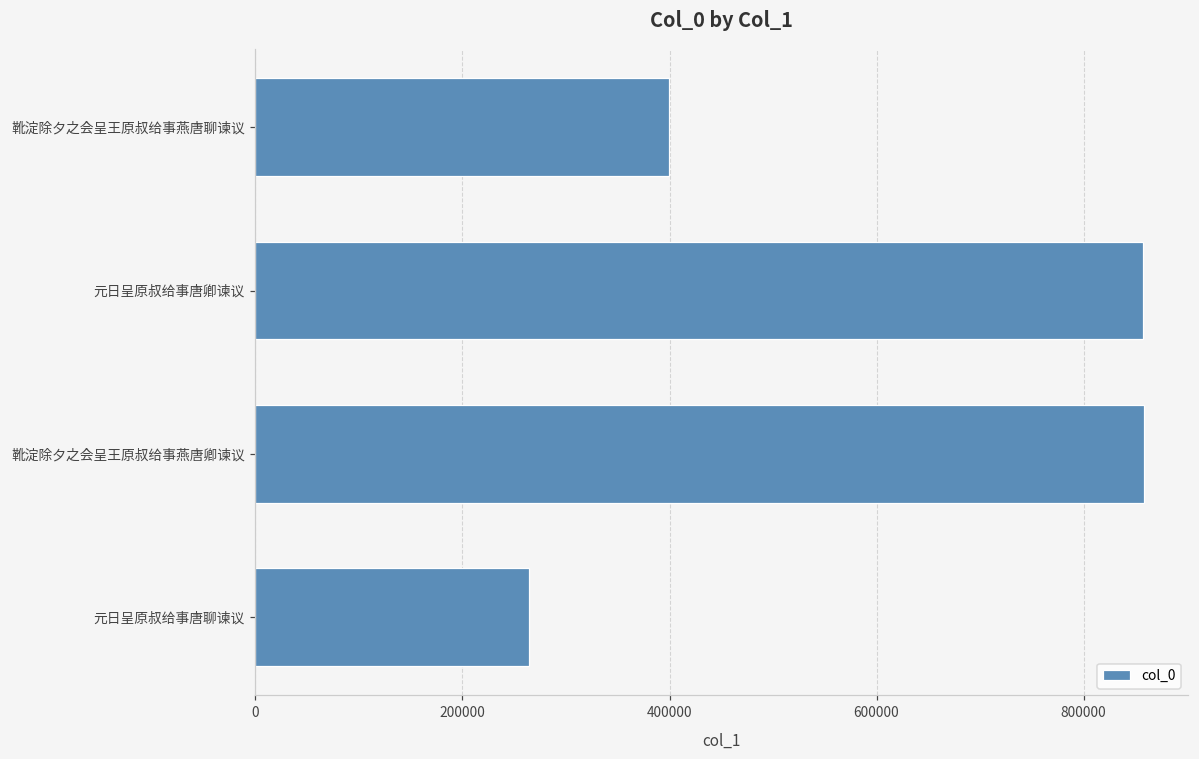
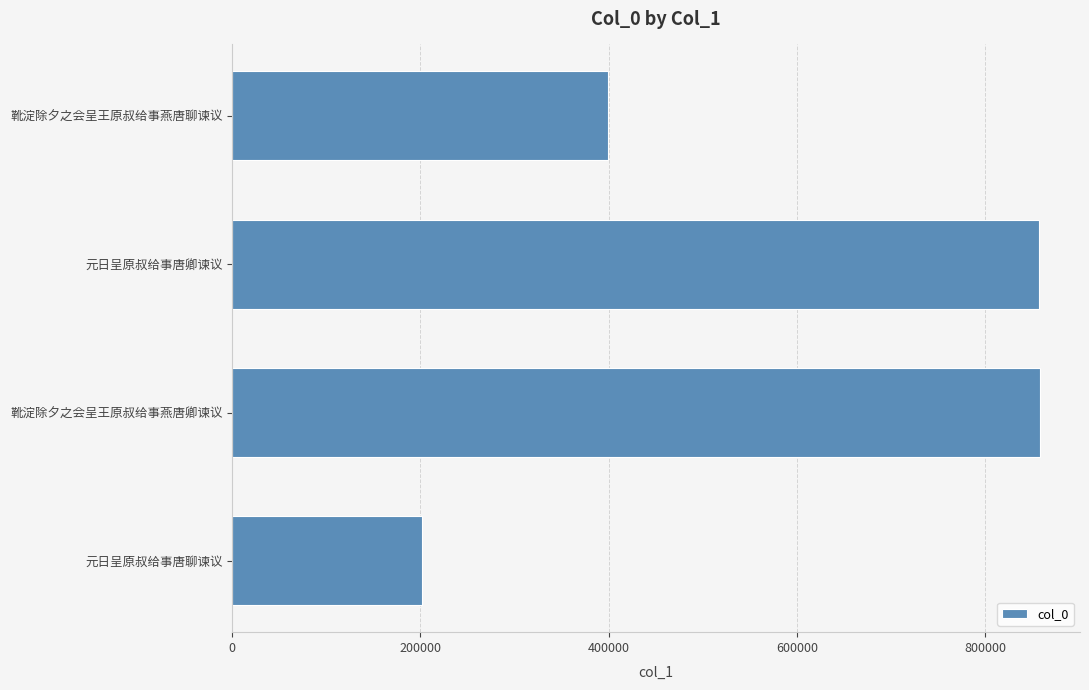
  {
    "靴淀除夕之会呈王原叔给事燕唐聊谏议": 400000,
    "元日呈原叔给事唐卿谏议": 860000,
    "靴淀除夕之会呈王原叔给事燕唐卿谏议": 860000,
-   "元日呈原叔给事唐聊谏议": 260000
+   "元日呈原叔给事唐聊谏议": 200000
  }
